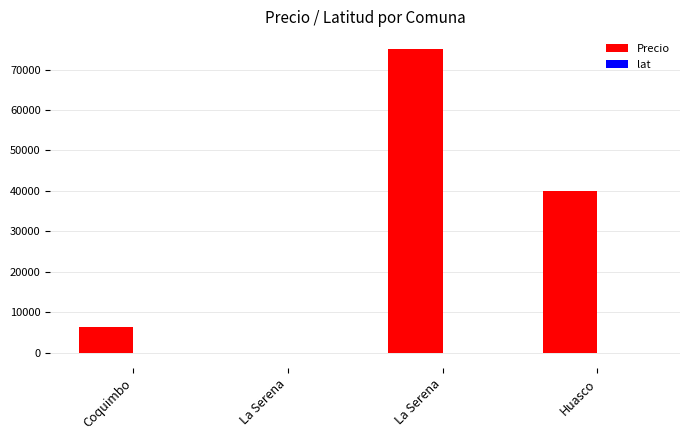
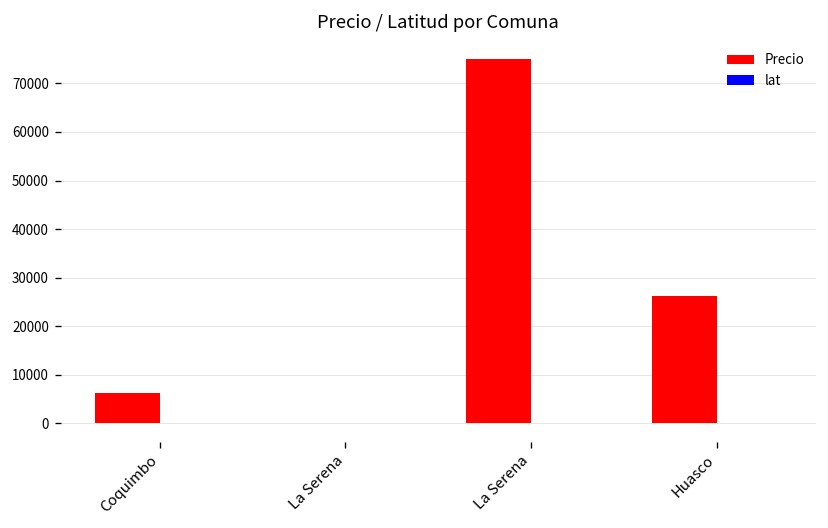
  {
    "Precio": {
      "Coquimbo": 6000,
-     "Huasco": 40000
+     "Huasco": 26000
    }
  }
